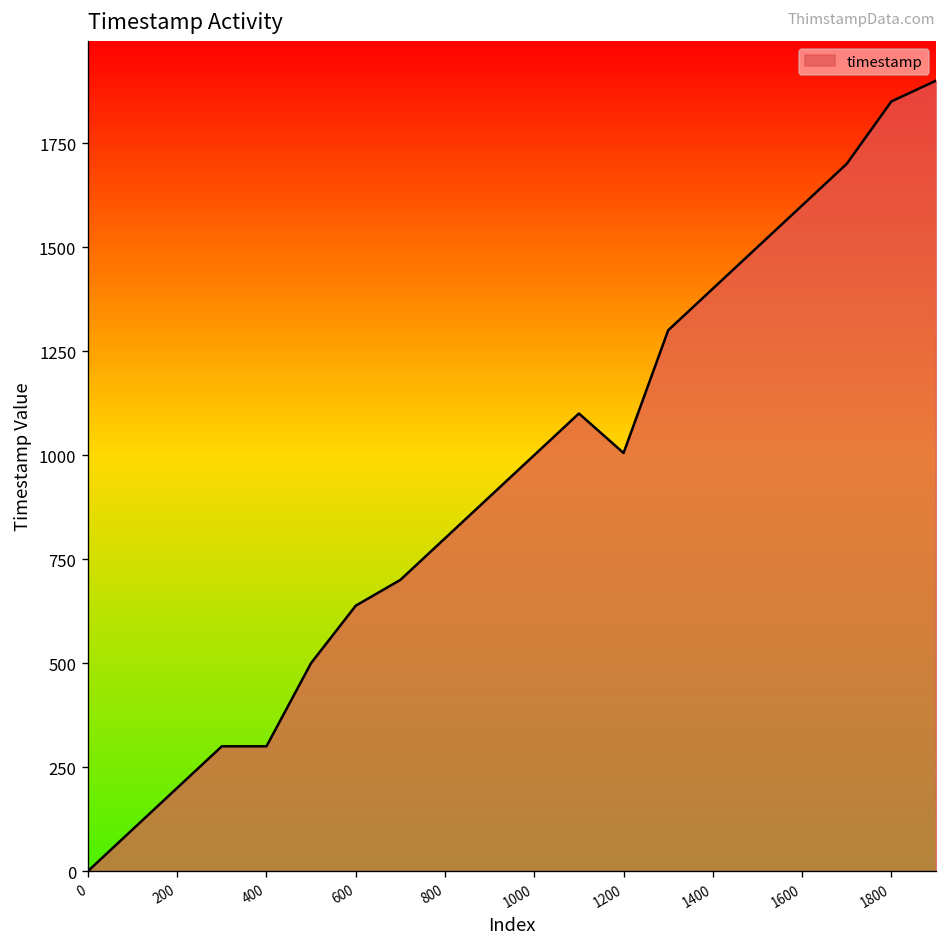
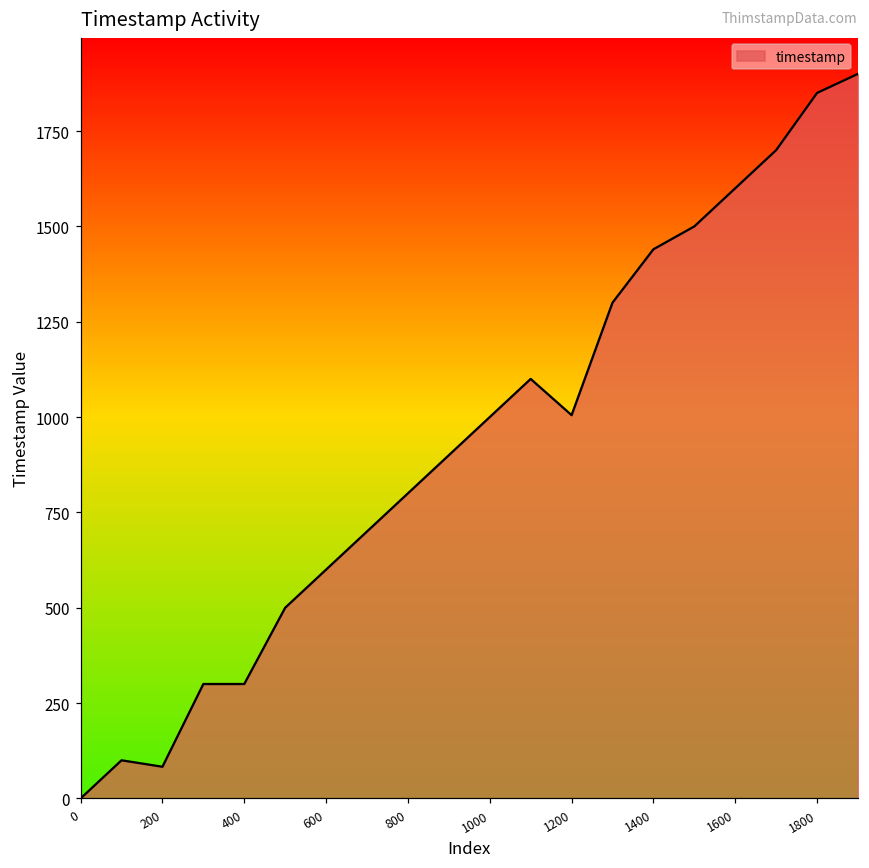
  {
    "0": 0,
-   "200": 200,
+   "200": 80,
    "400": 300,
-   "600": 640,
+   "600": 600,
    "800": 800,
    "1000": 1000,
    "1200": 1010,
-   "1400": 1400,
+   "1400": 1440,
    "1600": 1600,
    "1800": 1850
  }
